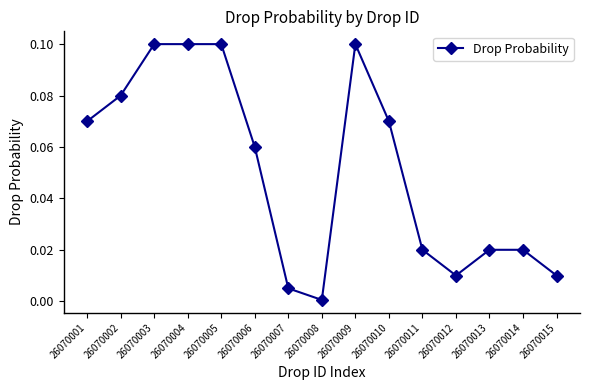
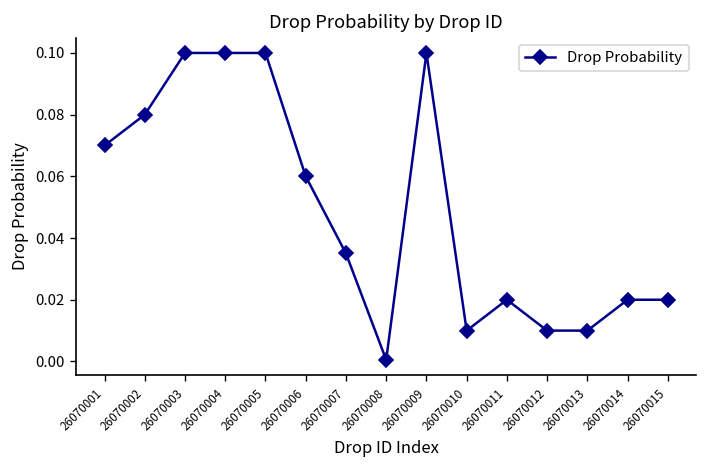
  {
    "26070001": 0.070,
    "26070002": 0.080,
    "26070003": 0.100,
    "26070004": 0.100,
    "26070005": 0.100,
    "26070006": 0.060,
-   "26070007": 0.005,
+   "26070007": 0.035,
    "26070008": 0.001,
    "26070009": 0.100,
-   "26070010": 0.07,
+   "26070010": 0.01,
    "26070011": 0.020,
    "26070012": 0.010,
-   "26070013": 0.02,
+   "26070013": 0.01,
    "26070014": 0.020,
-   "26070015": 0.01
+   "26070015": 0.02
  }
